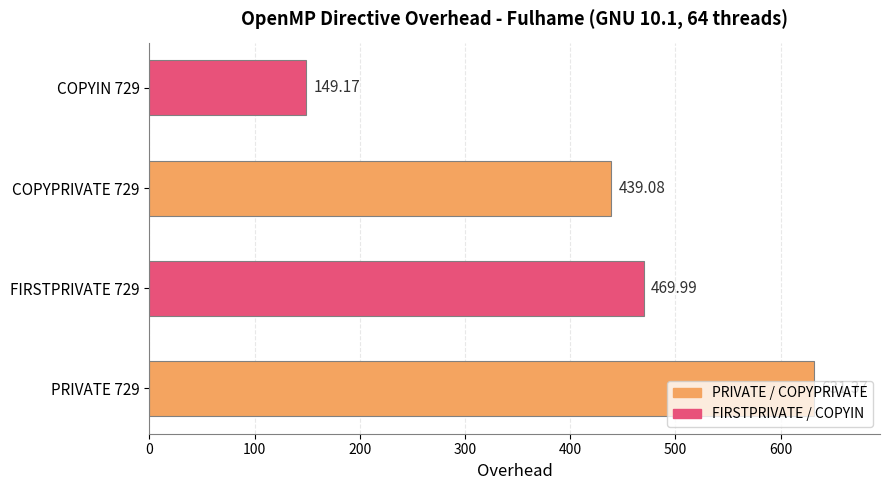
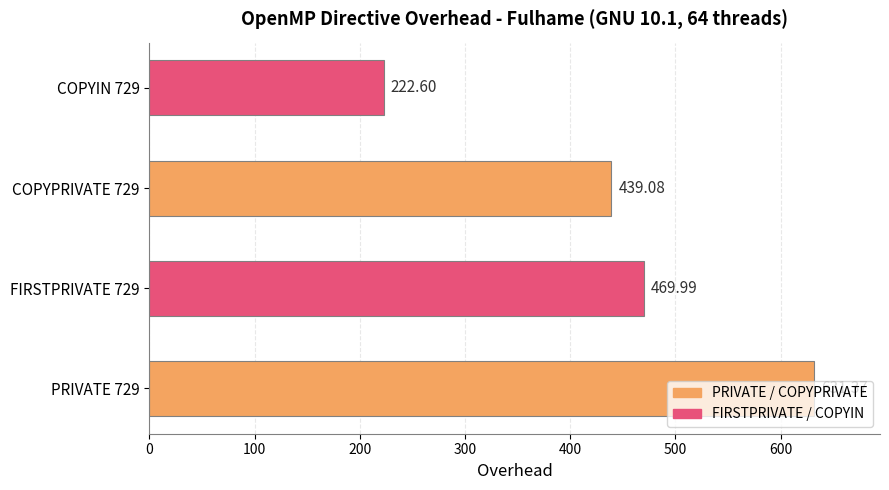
  {
-   "COPYIN 729": 149.17,
+   "COPYIN 729": 222.60,
    "COPYPRIVATE 729": 439.08,
    "FIRSTPRIVATE 729": 469.99
  }
